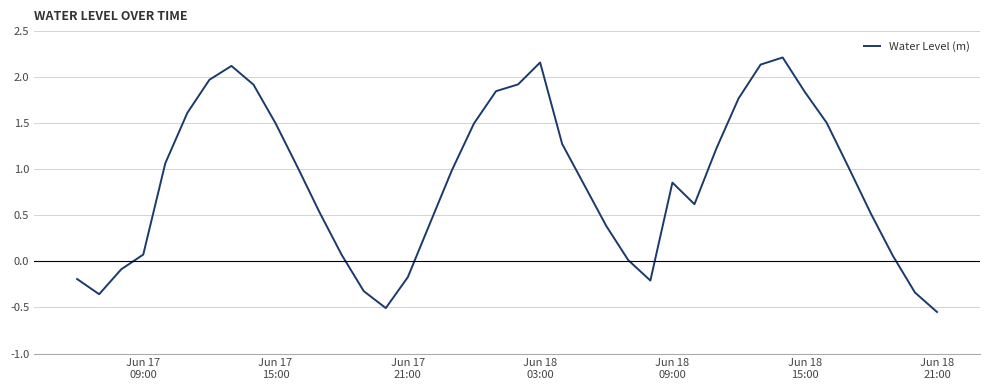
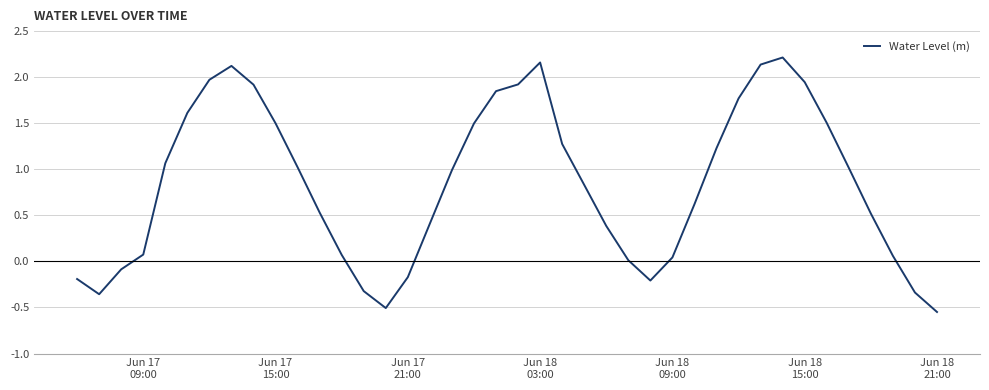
  {
    "Jun 17 09:00": 0.1,
    "Jun 17 15:00": 1.5,
    "Jun 17 21:00": -0.2,
    "Jun 18 03:00": 2.2,
-   "Jun 18 09:00": 0.9,
-   "Jun 18 15:00": 1.8,
+   "Jun 18 09:00": 0.0,
+   "Jun 18 15:00": 1.9,
    "Jun 18 21:00": -0.5
  }
